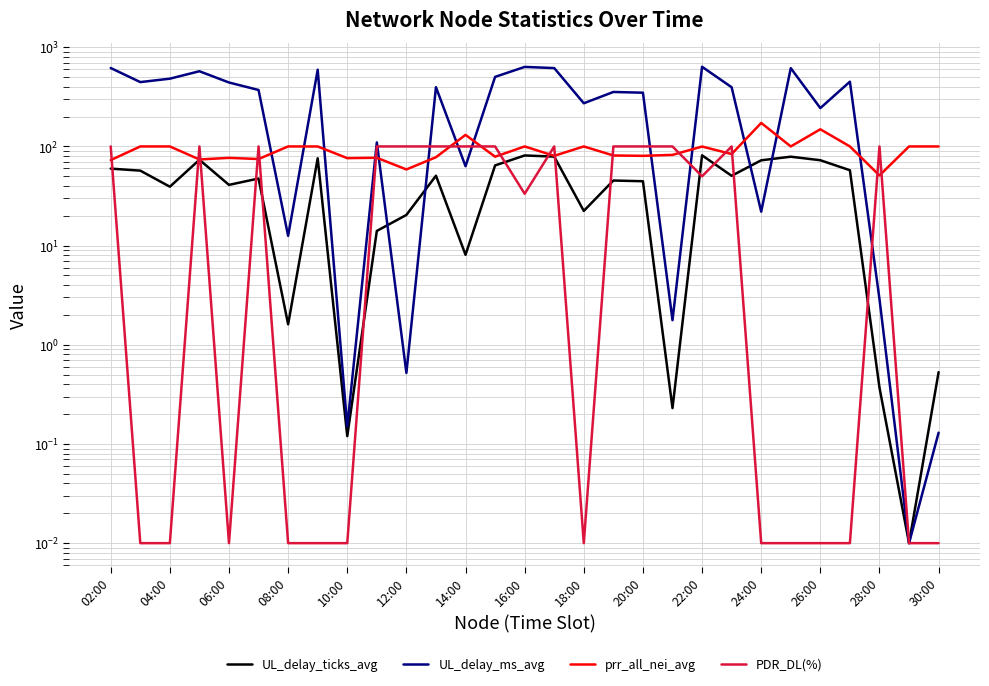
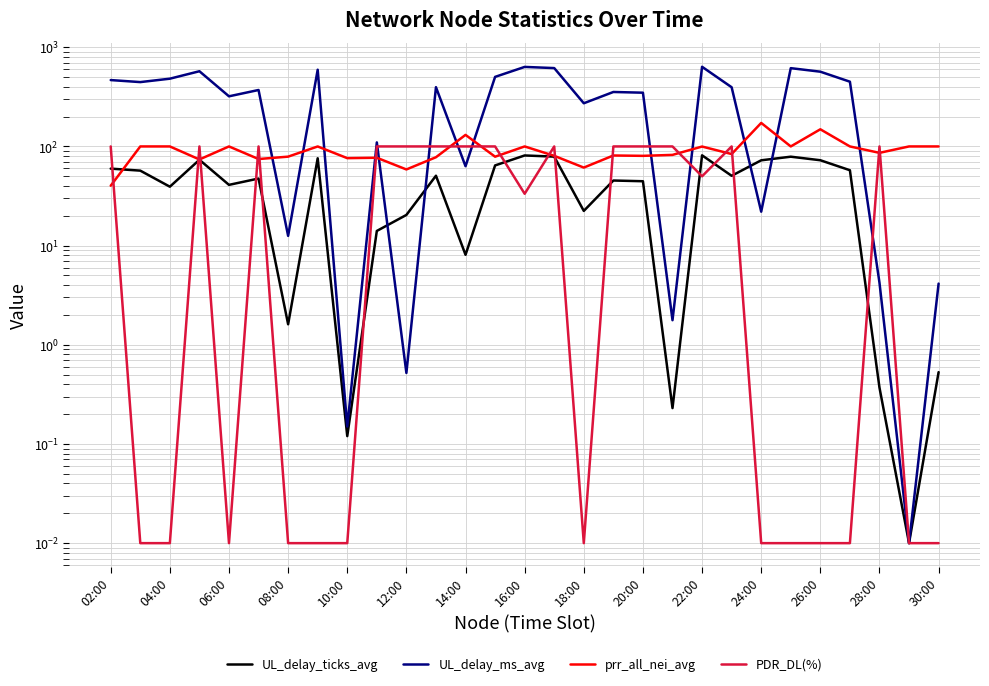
  {
    "UL_delay_ticks_avg": {
      "02:00": 60,
      "04:00": 39,
      "06:00": 41,
      "08:00": 1.6,
      "10:00": 0.12,
      "12:00": 20,
      "14:00": 8,
      "16:00": 80,
      "18:00": 22,
      "20:00": 40,
      "22:00": 80,
      "24:00": 70,
      "26:00": 70,
      "28:00": 0.37,
      "30:00": 0.5
    },
    "UL_delay_ms_avg": {
-     "02:00": 600,
+     "02:00": 500,
      "04:00": 500,
-     "06:00": 400,
+     "06:00": 320,
      "08:00": 13,
      "10:00": 0.15,
      "12:00": 0.5,
      "14:00": 60,
      "16:00": 600,
      "18:00": 270,
      "20:00": 350,
      "22:00": 600,
      "24:00": 22,
-     "26:00": 240,
-     "28:00": 2.9,
-     "30:00": 0.13
+     "26:00": 600,
+     "28:00": 4.2,
+     "30:00": 4.1
    },
    "prr_all_nei_avg": {
-     "02:00": 70,
+     "02:00": 40,
      "04:00": 100,
-     "06:00": 80,
-     "08:00": 100,
+     "06:00": 100,
+     "08:00": 80,
      "10:00": 80,
      "12:00": 60,
      "14:00": 130,
      "16:00": 100,
-     "18:00": 100,
+     "18:00": 60,
      "20:00": 80,
      "22:00": 100,
      "24:00": 170,
      "26:00": 150,
-     "28:00": 50,
+     "28:00": 90,
      "30:00": 100
    },
    "PDR_DL(%)": {
      "02:00": 100,
      "04:00": 0.01,
      "06:00": 0.01,
      "08:00": 0.01,
      "10:00": 0.01,
      "12:00": 100,
      "14:00": 100,
      "16:00": 33,
      "18:00": 0.01,
      "20:00": 100,
      "22:00": 50,
      "24:00": 0.01,
      "26:00": 0.01,
      "28:00": 100,
      "30:00": 0.01
    }
  }
